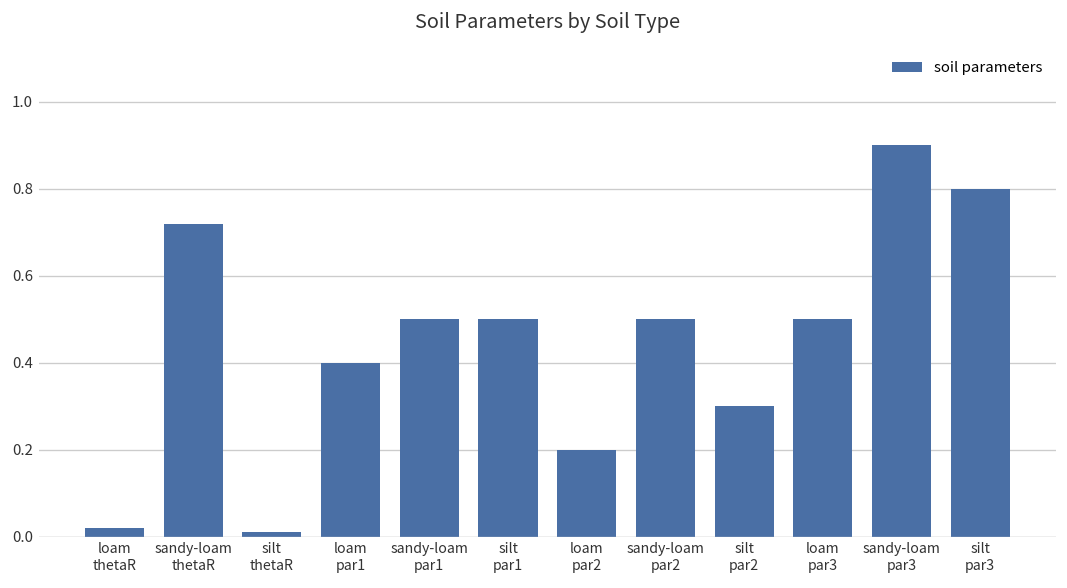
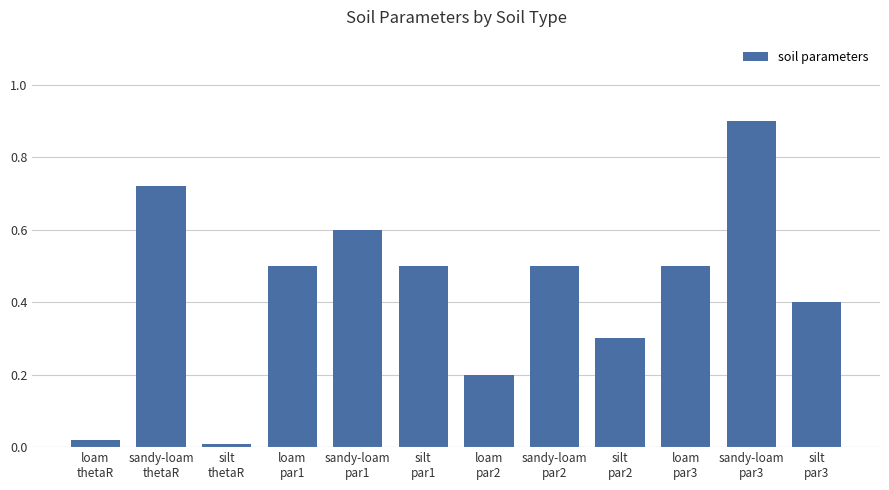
  {
    "loam thetaR": 0.02,
    "sandy-loam thetaR": 0.72,
    "silt thetaR": 0.01,
-   "loam par1": 0.4,
-   "sandy-loam par1": 0.5,
+   "loam par1": 0.5,
+   "sandy-loam par1": 0.6,
    "silt par1": 0.5,
    "loam par2": 0.2,
    "sandy-loam par2": 0.5,
    "silt par2": 0.3,
    "loam par3": 0.5,
    "sandy-loam par3": 0.9,
-   "silt par3": 0.8
+   "silt par3": 0.4
  }
